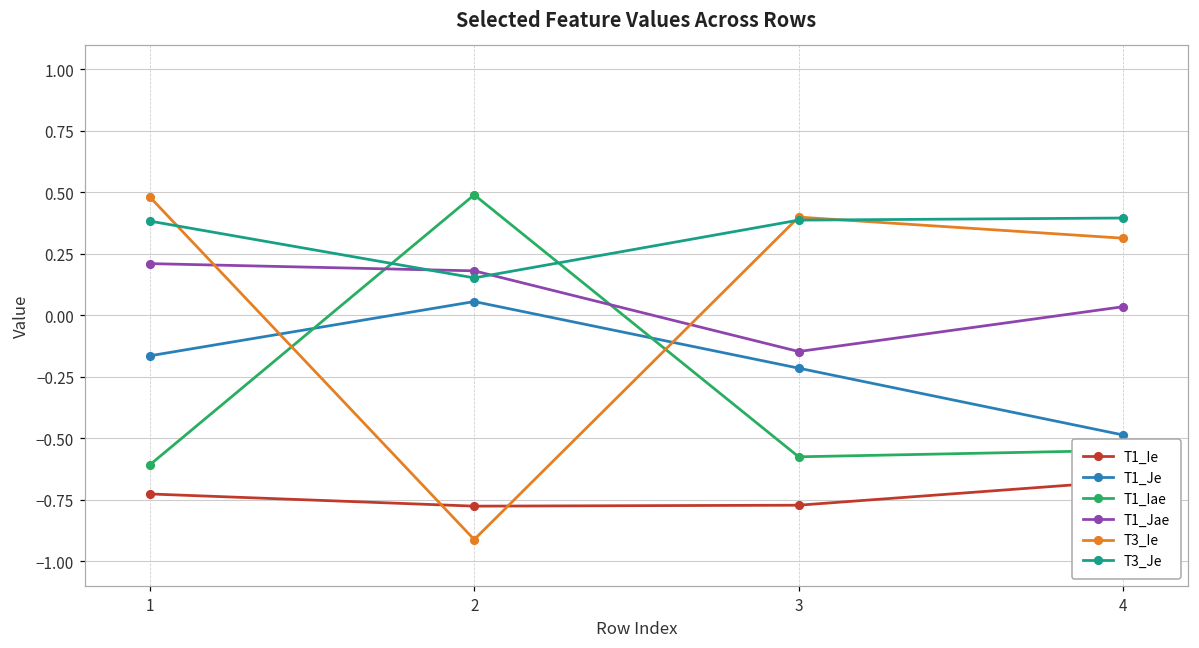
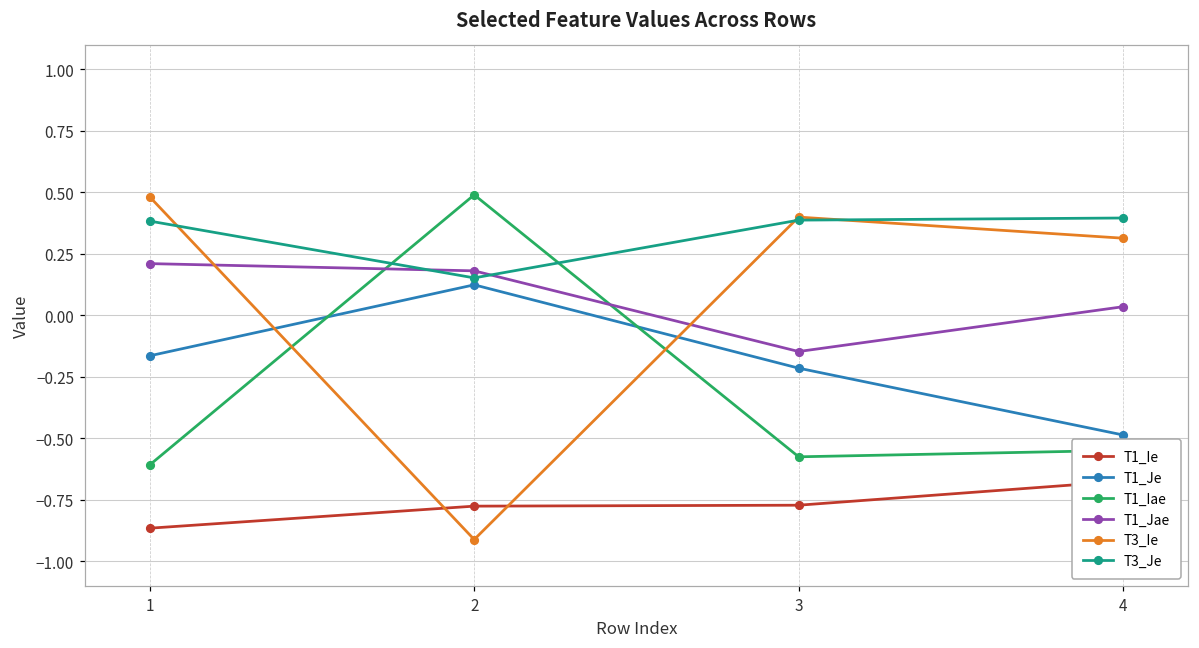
  {
    "T1_Ie": {
-     "1": -0.73,
+     "1": -0.86,
      "2": -0.78,
      "3": -0.77
    },
    "T1_Je": {
      "1": -0.16,
-     "2": 0.06,
+     "2": 0.12,
      "3": -0.21,
      "4": -0.49
    },
    "T1_Jae": {
      "1": 0.21,
      "2": 0.18,
      "3": -0.15,
      "4": 0.04
    },
    "T3_Ie": {
      "1": 0.48,
      "2": -0.91,
      "3": 0.40,
      "4": 0.31
    }
  }
